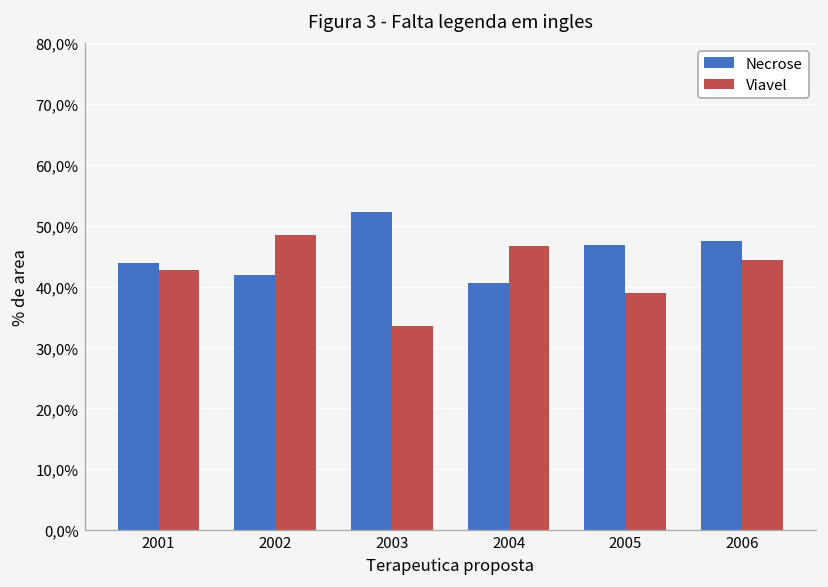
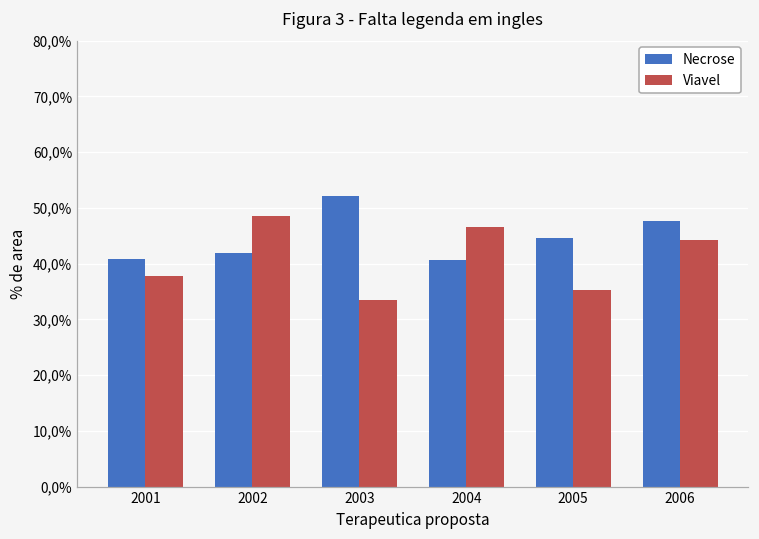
  {
    "Necrose": {
-     "2001": "440%",
+     "2001": "410%",
      "2002": "420%",
      "2003": "520%",
      "2004": "410%",
-     "2005": "470%",
+     "2005": "450%",
      "2006": "480%"
    },
    "Viavel": {
-     "2001": "430%",
+     "2001": "380%",
      "2002": "480%",
      "2003": "340%",
      "2004": "470%",
-     "2005": "390%",
+     "2005": "350%",
      "2006": "440%"
    }
  }
